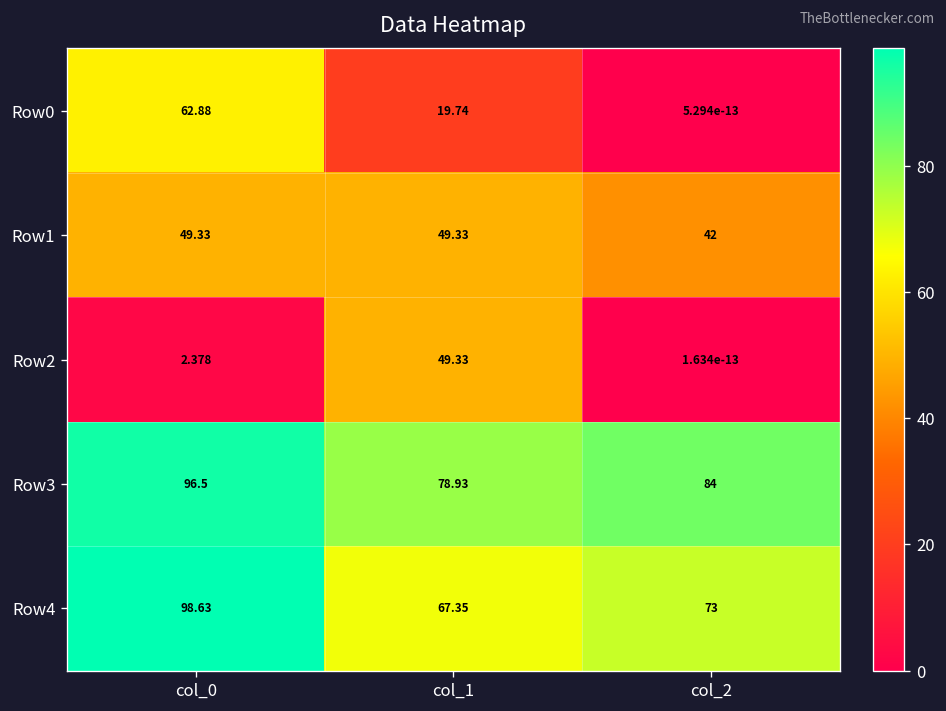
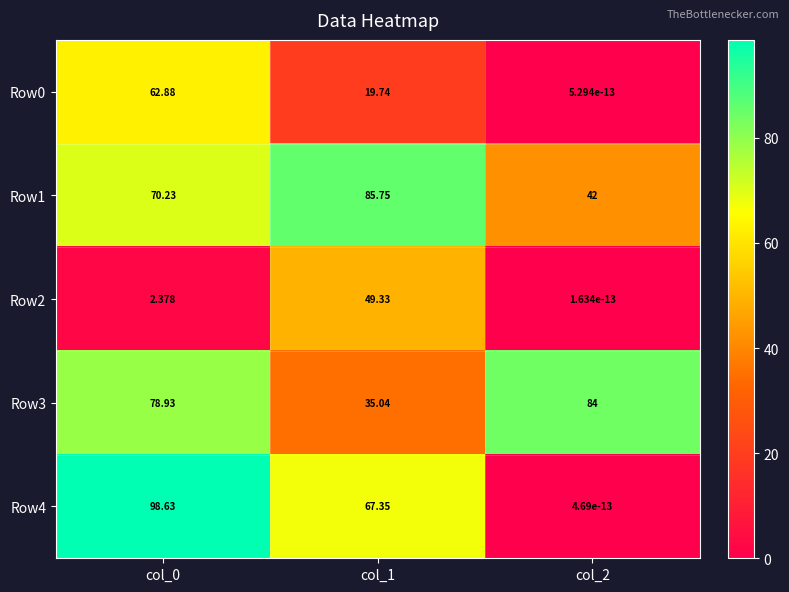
  {
    "Row0": {
      "col_0": "62.88",
      "col_1": "19.74",
      "col_2": "5.294e-13"
    },
    "Row1": {
-     "col_0": "49.33",
-     "col_1": "49.33",
+     "col_0": "70.23",
+     "col_1": "85.75",
      "col_2": "42"
    },
    "Row2": {
      "col_0": "2.378",
      "col_1": "49.33",
      "col_2": "1.634e-13"
    },
    "Row3": {
-     "col_0": "96.5",
-     "col_1": "78.93",
+     "col_0": "78.93",
+     "col_1": "35.04",
      "col_2": "84"
    },
    "Row4": {
      "col_0": "98.63",
      "col_1": "67.35",
-     "col_2": "73"
+     "col_2": "4.69e-13"
    }
  }
